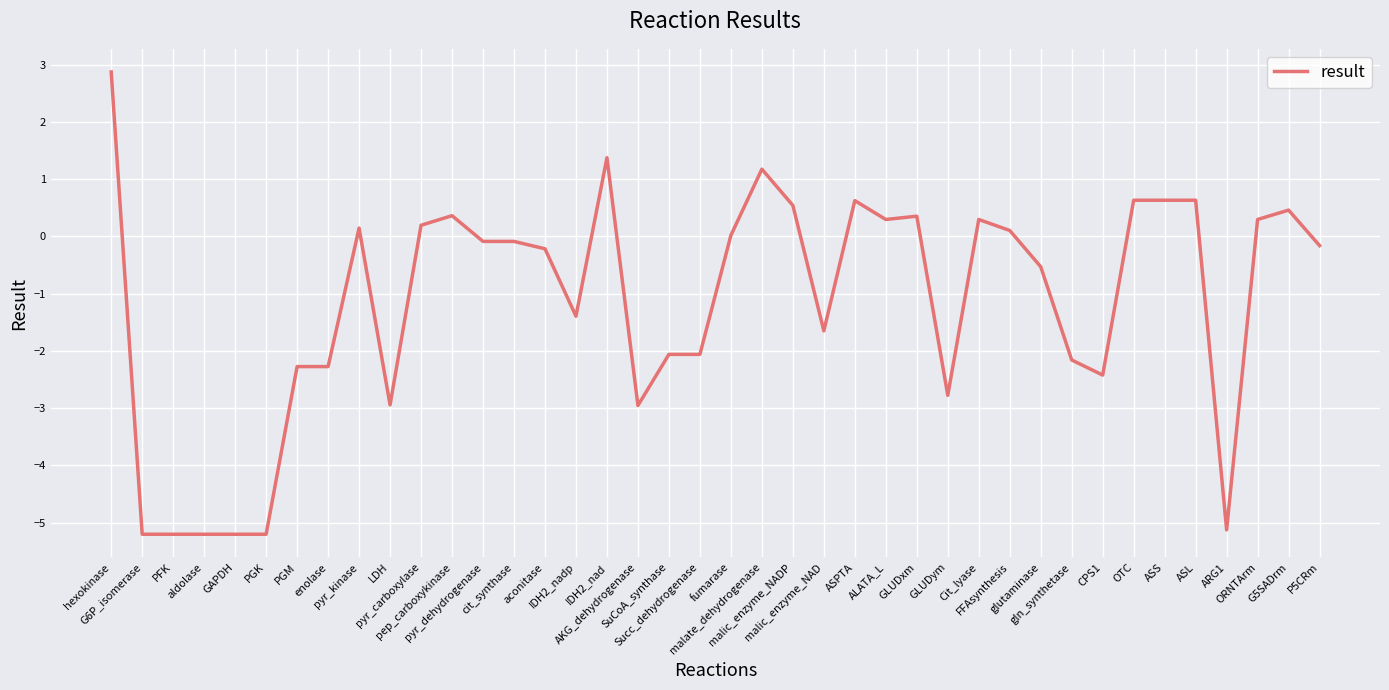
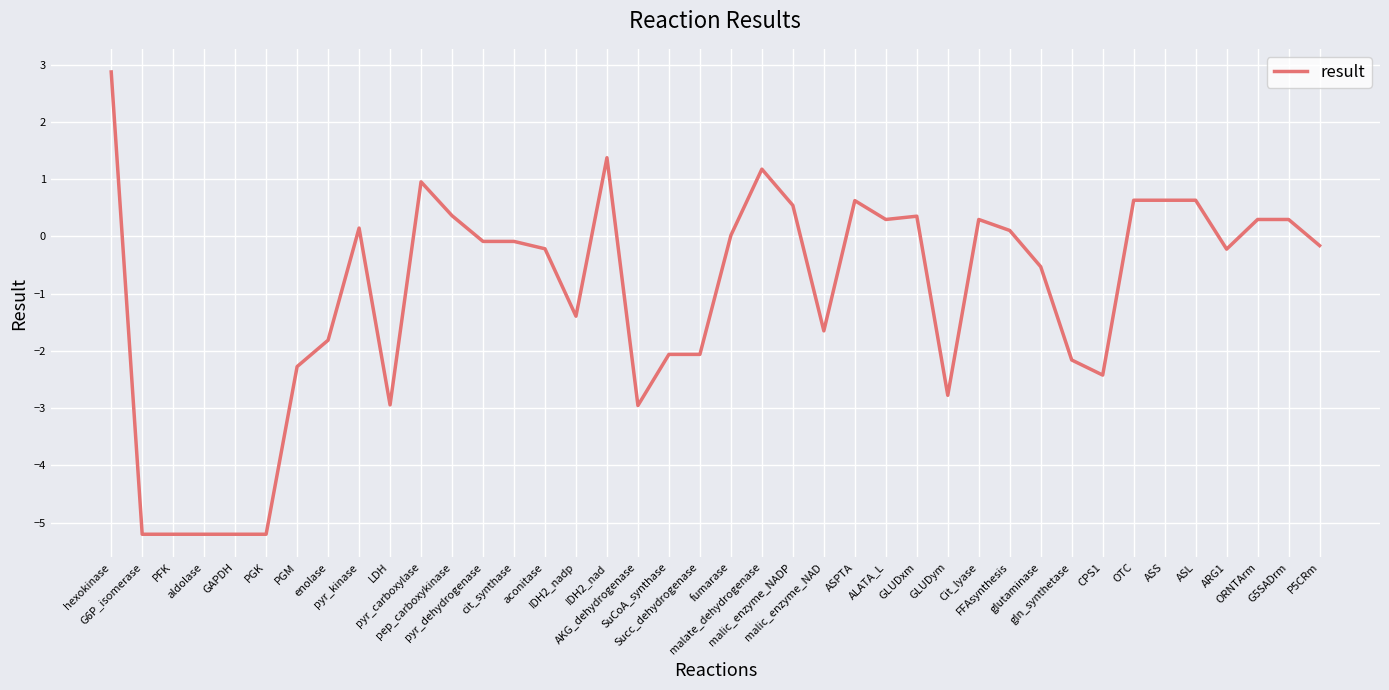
  {
    "hexokinase": 2.9,
    "G6P_isomerase": -5.2,
    "PFK": -5.2,
    "aldolase": -5.2,
    "GAPDH": -5.2,
    "PGK": -5.2,
    "PGM": -2.3,
-   "enolase": -2.3,
+   "enolase": -1.8,
    "pyr_kinase": 0.1,
    "LDH": -2.9,
-   "pyr_carboxylase": 0.2,
+   "pyr_carboxylase": 1.0,
    "pep_carboxykinase": 0.4,
    "pyr_dehydrogenase": -0.1,
    "cit_synthase": -0.1,
    "aconitase": -0.2,
    "IDH2_nadp": -1.4,
    "IDH2_nad": 1.4,
    "AKG_dehydrogenase": -3.0,
    "SuCoA_synthase": -2.1,
    "Succ_dehydrogenase": -2.1,
    "fumarase": 0.0,
    "malate_dehydrogenase": 1.2,
    "malic_enzyme_NADP": 0.5,
    "malic_enzyme_NAD": -1.7,
    "ASPTA": 0.6,
    "ALATA_L": 0.3,
    "GLUDxm": 0.4,
    "GLUDym": -2.8,
    "Cit_lyase": 0.3,
    "FFAsynthesis": 0.1,
    "glutaminase": -0.5,
    "gln_synthetase": -2.2,
    "CPS1": -2.4,
    "OTC": 0.6,
    "ASS": 0.6,
    "ASL": 0.6,
-   "ARG1": -5.1,
+   "ARG1": -0.2,
    "ORNTArm": 0.3,
-   "G5SADrm": 0.5,
+   "G5SADrm": 0.3,
    "P5CRm": -0.2
  }
